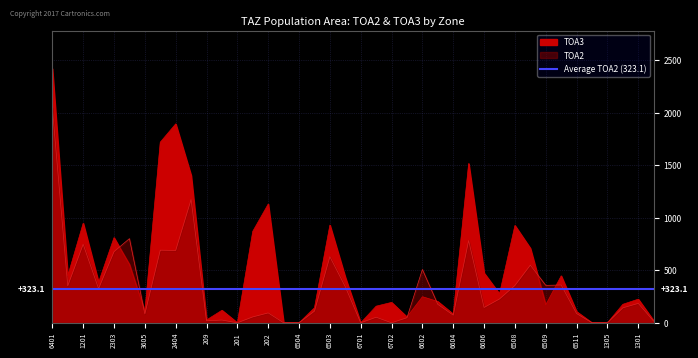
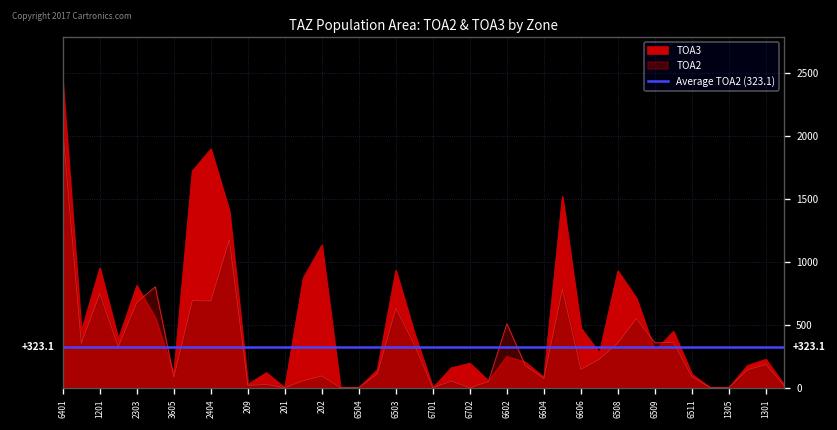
  {
    "TOA3": {
      "6401": 2420,
      "1201": 950,
      "2303": 810,
      "2404": 1890,
      "202": 1130,
      "6503": 930,
      "6702": 190,
      "6602": 250,
      "6606": 470,
      "6508": 930,
-     "6509": 170
+     "6509": 290
    },
    "TOA2": {
      "6401": 2050,
      "1201": 750,
      "2303": 680,
      "2404": 690,
      "202": 90,
      "6503": 630,
      "6702": 0,
      "6602": 510,
      "6606": 150,
      "6508": 350,
      "6509": 360,
      "1301": 180
    }
  }
